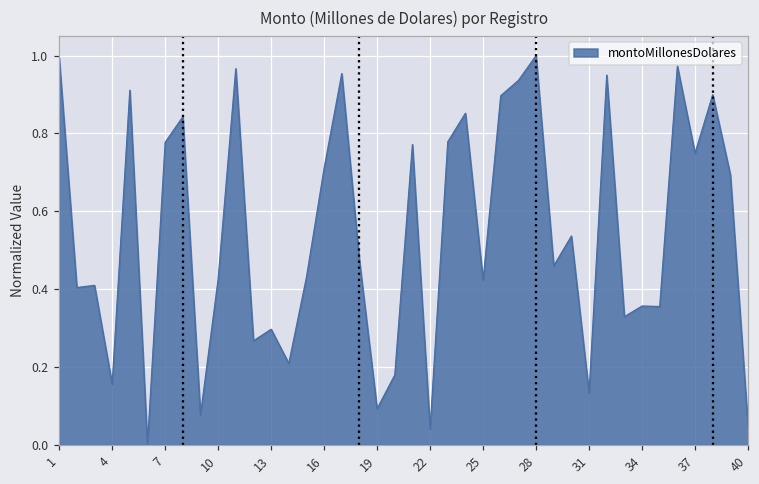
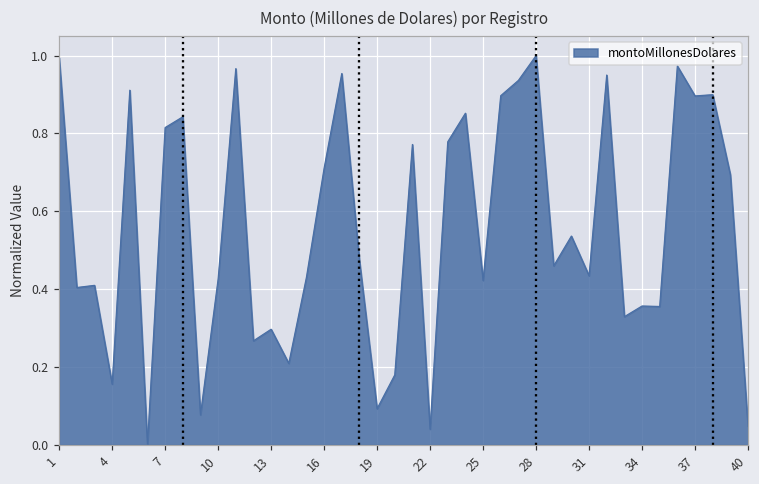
  {
    "1": 0.99,
    "4": 0.16,
-   "7": 0.78,
+   "7": 0.82,
    "10": 0.43,
    "13": 0.30,
    "16": 0.71,
    "19": 0.09,
    "22": 0.04,
    "25": 0.42,
    "28": 1.00,
-   "31": 0.13,
+   "31": 0.43,
    "34": 0.36,
-   "37": 0.75,
+   "37": 0.90,
    "40": 0.05
  }
